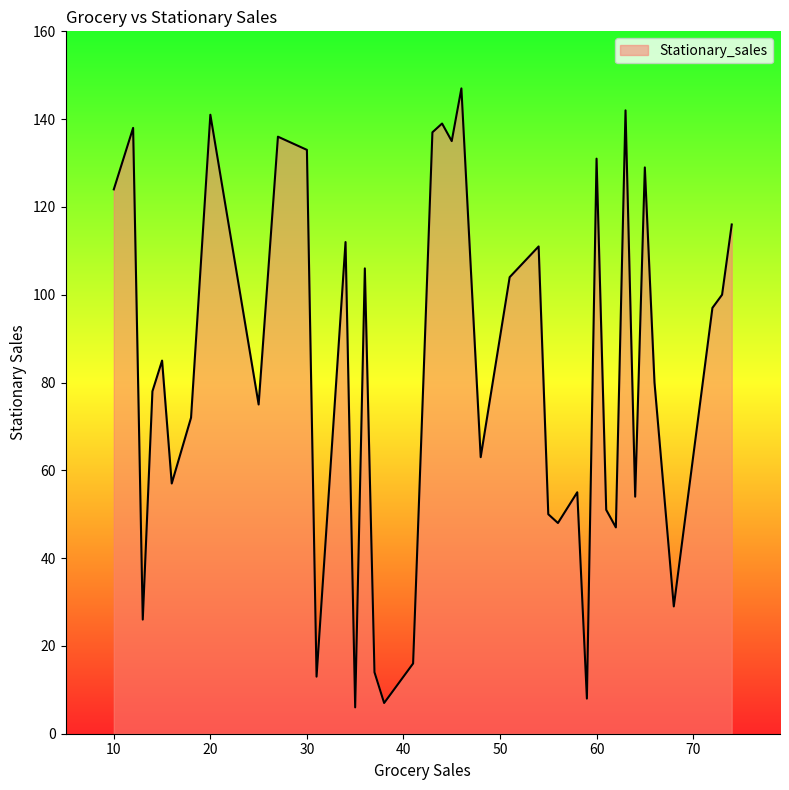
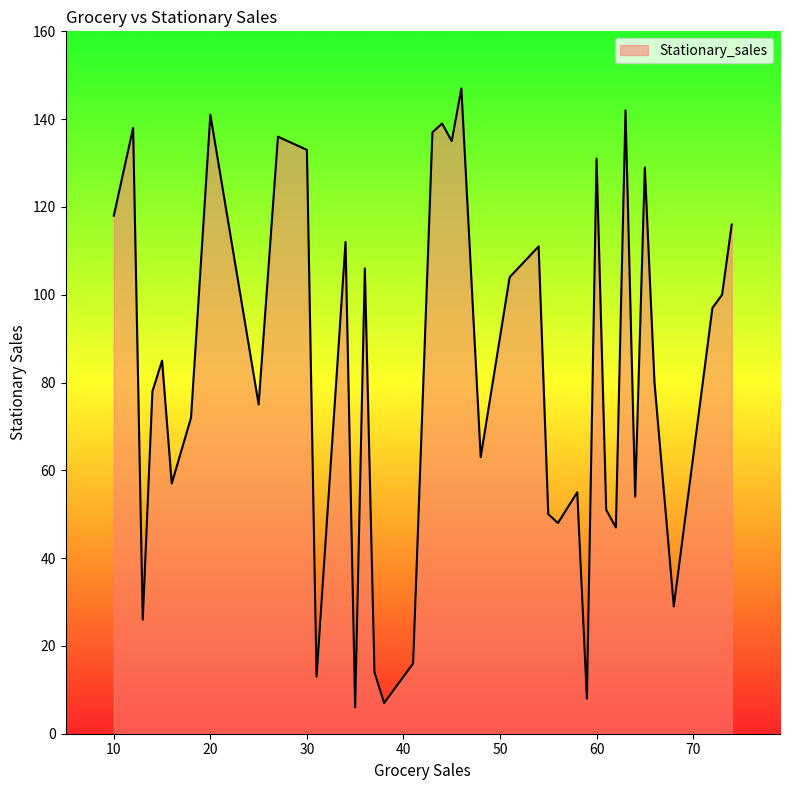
  {
-   "10": 124,
+   "10": 118,
    "20": 141,
    "30": 133,
    "60": 131
  }
